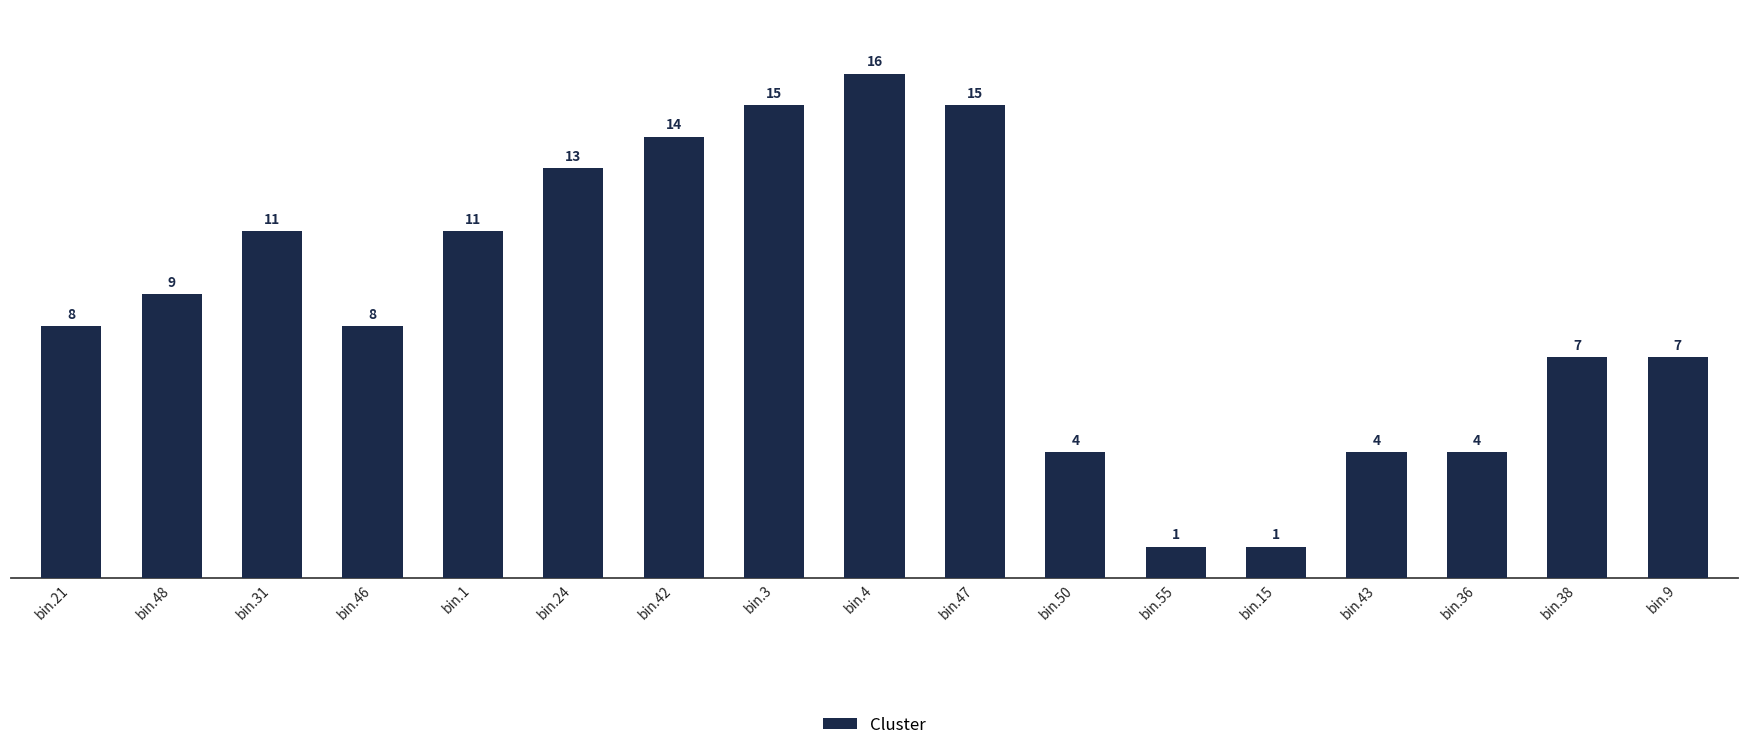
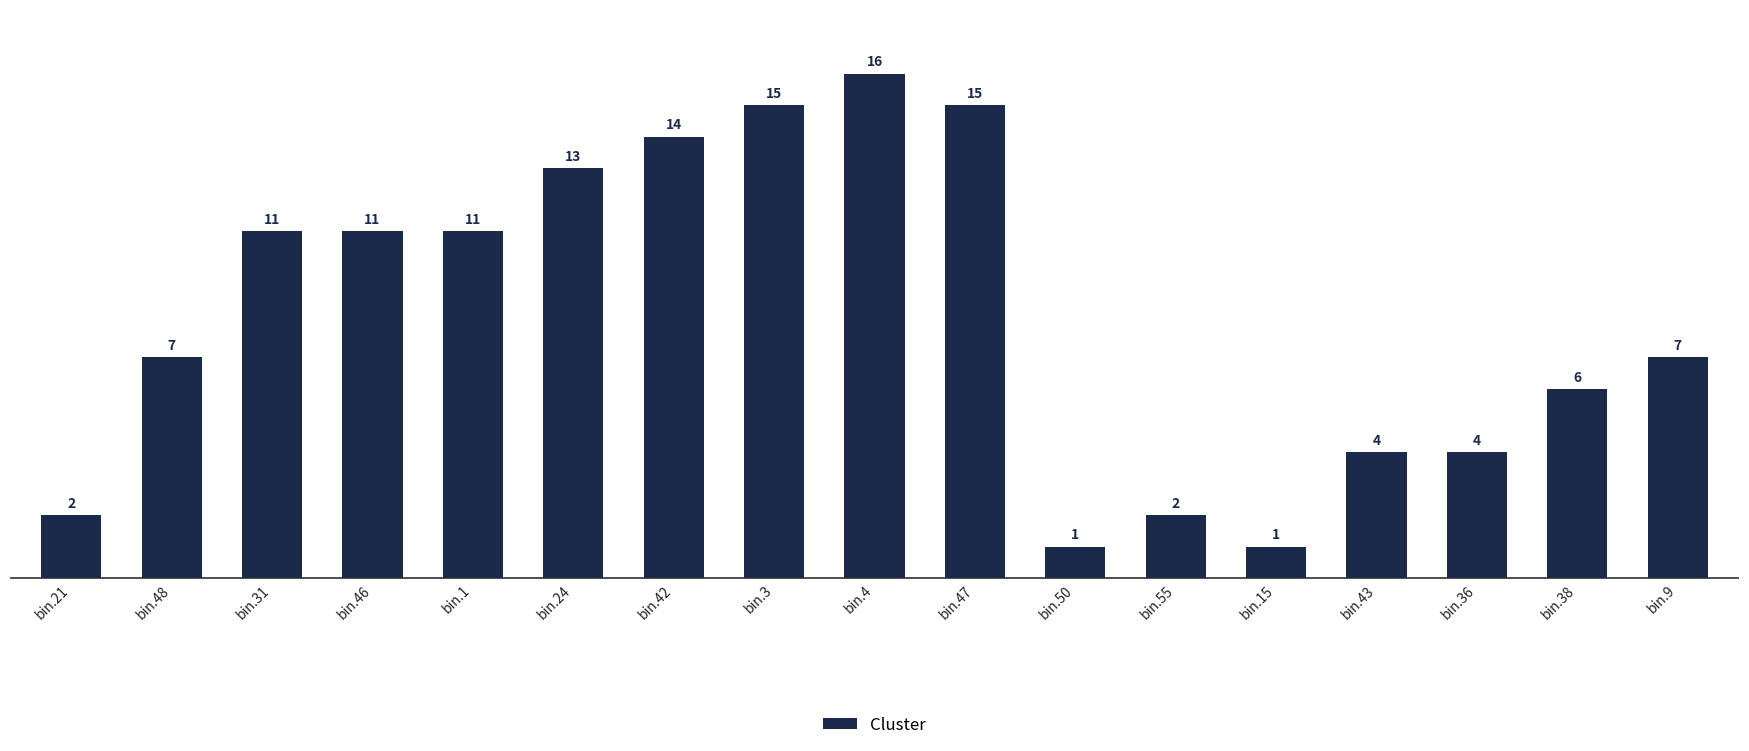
  {
-   "bin.21": 8,
-   "bin.48": 9,
+   "bin.21": 2,
+   "bin.48": 7,
    "bin.31": 11,
-   "bin.46": 8,
+   "bin.46": 11,
    "bin.1": 11,
    "bin.24": 13,
    "bin.42": 14,
    "bin.3": 15,
    "bin.4": 16,
    "bin.47": 15,
-   "bin.50": 4,
-   "bin.55": 1,
+   "bin.50": 1,
+   "bin.55": 2,
    "bin.15": 1,
    "bin.43": 4,
    "bin.36": 4,
-   "bin.38": 7,
+   "bin.38": 6,
    "bin.9": 7
  }
